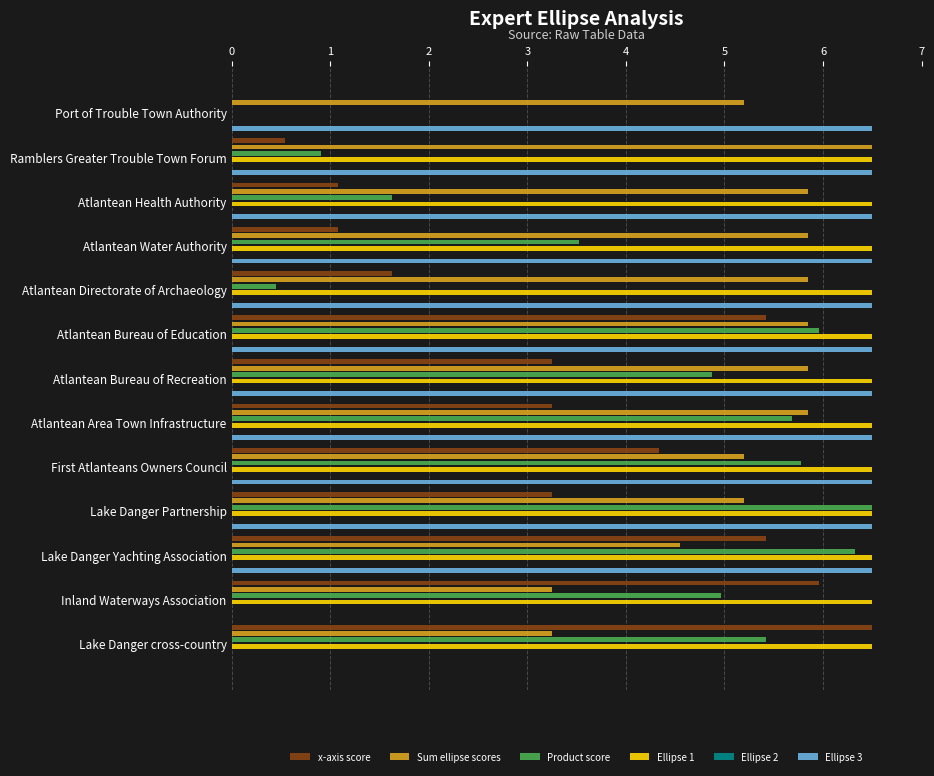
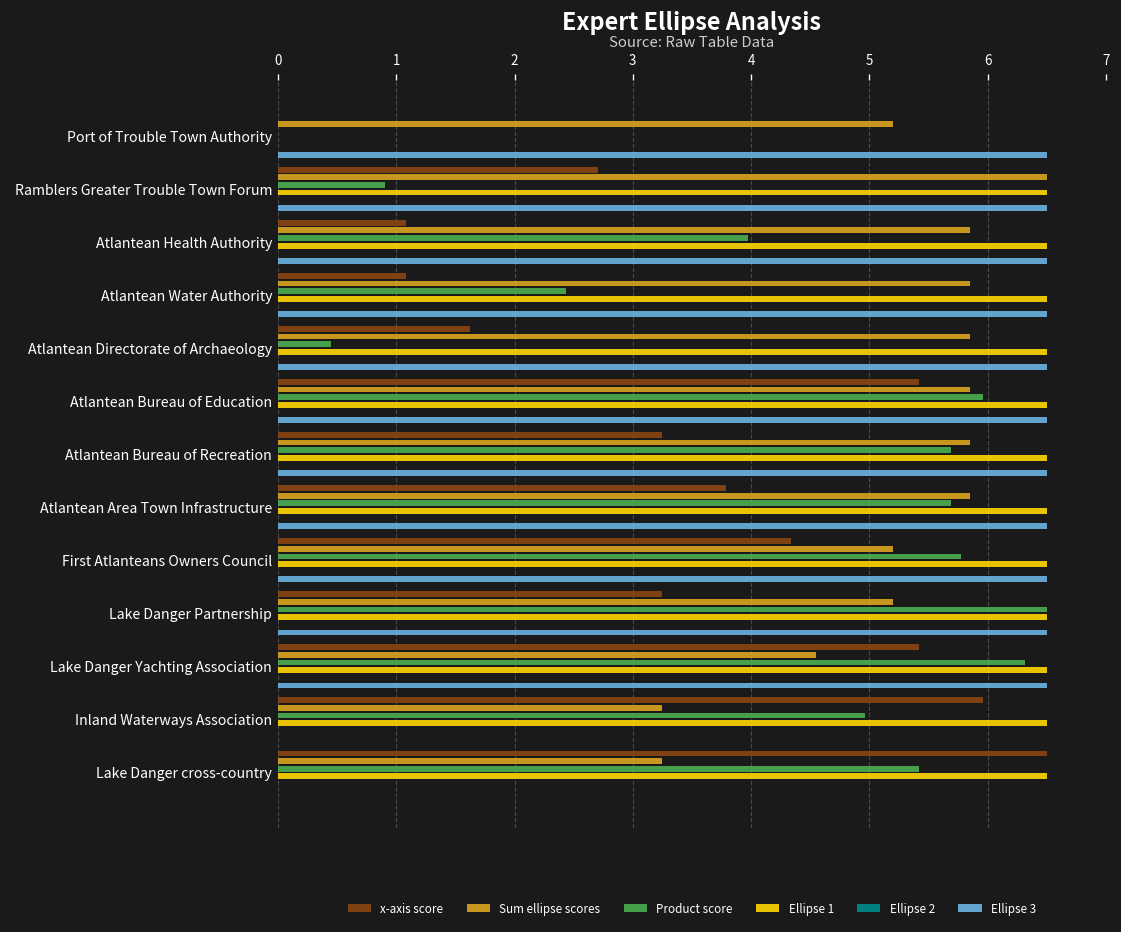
  {
    "x-axis score": {
      "Port of Trouble Town Authority": 0.0,
-     "Ramblers Greater Trouble Town Forum": 0.5,
+     "Ramblers Greater Trouble Town Forum": 2.7,
      "Atlantean Health Authority": 1.1,
      "Atlantean Water Authority": 1.1,
      "Atlantean Directorate of Archaeology": 1.6,
      "Atlantean Bureau of Education": 5.4,
      "Atlantean Bureau of Recreation": 3.3,
-     "Atlantean Area Town Infrastructure": 3.3,
+     "Atlantean Area Town Infrastructure": 3.8,
      "First Atlanteans Owners Council": 4.3,
      "Lake Danger Partnership": 3.3,
      "Lake Danger Yachting Association": 5.4,
      "Inland Waterways Association": 6.0,
      "Lake Danger cross-country": 6.5
    },
    "Sum ellipse scores": {
      "Port of Trouble Town Authority": 5.2,
      "Ramblers Greater Trouble Town Forum": 6.5,
      "Atlantean Health Authority": 5.9,
      "Atlantean Water Authority": 5.9,
      "Atlantean Directorate of Archaeology": 5.9,
      "Atlantean Bureau of Education": 5.9,
      "Atlantean Bureau of Recreation": 5.9,
      "Atlantean Area Town Infrastructure": 5.9,
      "First Atlanteans Owners Council": 5.2,
      "Lake Danger Partnership": 5.2,
      "Lake Danger Yachting Association": 4.6,
      "Inland Waterways Association": 3.3,
      "Lake Danger cross-country": 3.3
    },
    "Product score": {
      "Port of Trouble Town Authority": 0.0,
      "Ramblers Greater Trouble Town Forum": 0.9,
-     "Atlantean Health Authority": 1.6,
-     "Atlantean Water Authority": 3.5,
+     "Atlantean Health Authority": 4.0,
+     "Atlantean Water Authority": 2.4,
      "Atlantean Directorate of Archaeology": 0.5,
      "Atlantean Bureau of Education": 6.0,
-     "Atlantean Bureau of Recreation": 4.9,
+     "Atlantean Bureau of Recreation": 5.7,
      "Atlantean Area Town Infrastructure": 5.7,
      "First Atlanteans Owners Council": 5.8,
      "Lake Danger Partnership": 6.5,
      "Lake Danger Yachting Association": 6.3,
      "Inland Waterways Association": 5.0,
      "Lake Danger cross-country": 5.4
    },
    "Ellipse 1": {
      "Port of Trouble Town Authority": 0.0,
      "Ramblers Greater Trouble Town Forum": 6.5,
      "Atlantean Health Authority": 6.5,
      "Atlantean Water Authority": 6.5,
      "Atlantean Directorate of Archaeology": 6.5,
      "Atlantean Bureau of Education": 6.5,
      "Atlantean Bureau of Recreation": 6.5,
      "Atlantean Area Town Infrastructure": 6.5,
      "First Atlanteans Owners Council": 6.5,
      "Lake Danger Partnership": 6.5,
      "Lake Danger Yachting Association": 6.5,
      "Inland Waterways Association": 6.5,
      "Lake Danger cross-country": 6.5
    },
    "Ellipse 2": {
      "Port of Trouble Town Authority": 0.0,
      "Ramblers Greater Trouble Town Forum": 0.0,
      "Atlantean Health Authority": 0.0,
      "Atlantean Water Authority": 0.0,
      "Atlantean Directorate of Archaeology": 0.0,
      "Atlantean Bureau of Education": 0.0,
      "Atlantean Bureau of Recreation": 0.0,
      "Atlantean Area Town Infrastructure": 0.0,
      "First Atlanteans Owners Council": 0.0,
      "Lake Danger Partnership": 0.0,
      "Lake Danger Yachting Association": 0.0,
      "Inland Waterways Association": 0.0,
      "Lake Danger cross-country": 0.0
    },
    "Ellipse 3": {
      "Port of Trouble Town Authority": 6.5,
      "Ramblers Greater Trouble Town Forum": 6.5,
      "Atlantean Health Authority": 6.5,
      "Atlantean Water Authority": 6.5,
      "Atlantean Directorate of Archaeology": 6.5,
      "Atlantean Bureau of Education": 6.5,
      "Atlantean Bureau of Recreation": 6.5,
      "Atlantean Area Town Infrastructure": 6.5,
      "First Atlanteans Owners Council": 6.5,
      "Lake Danger Partnership": 6.5,
      "Lake Danger Yachting Association": 6.5,
      "Inland Waterways Association": 0.0,
      "Lake Danger cross-country": 0.0
    }
  }
